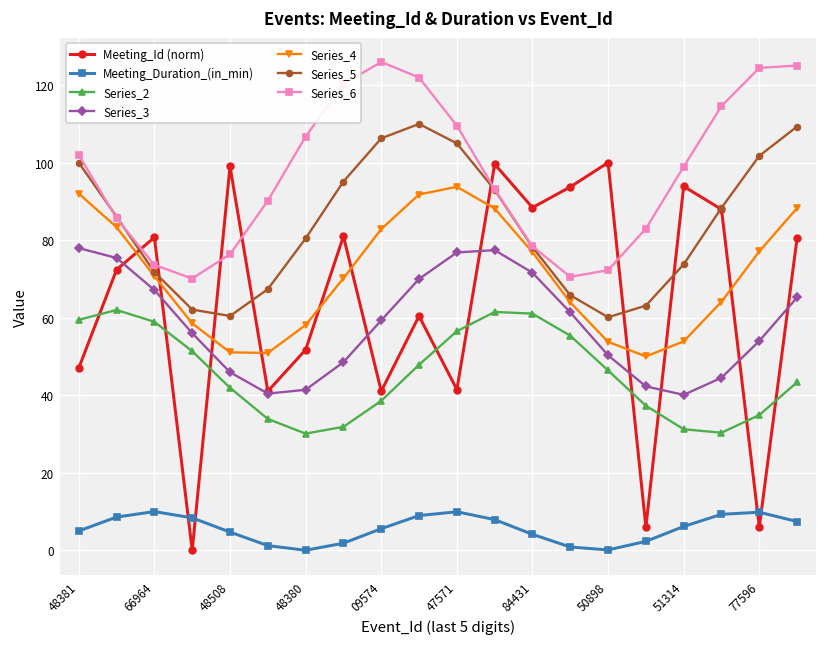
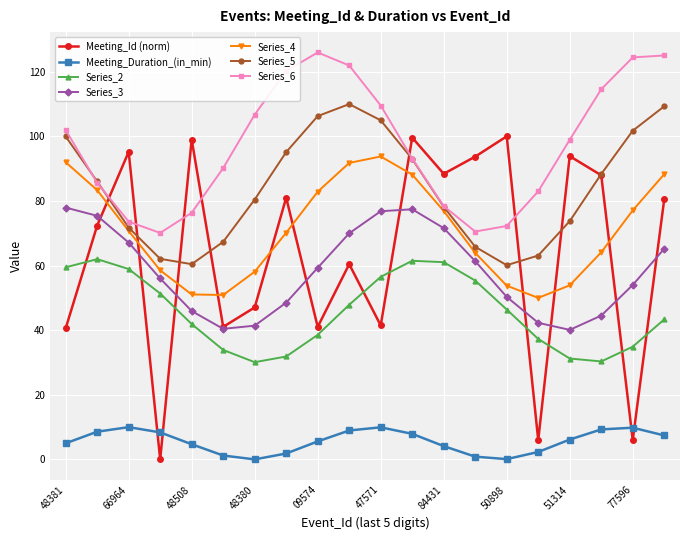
  {
    "Meeting_Id (norm)": {
-     "48381": 47,
-     "66964": 81,
+     "48381": 41,
+     "66964": 95,
      "48508": 99,
-     "48380": 52,
+     "48380": 47,
      "09574": 41,
      "47571": 41,
      "84431": 88,
      "50898": 100,
      "51314": 94,
      "77596": 6
    },
    "Meeting_Duration_(in_min)": {
      "48381": 5,
      "66964": 10,
      "48508": 5,
      "48380": 0,
      "09574": 6,
      "47571": 10,
      "84431": 4,
      "50898": 0,
      "51314": 6,
      "77596": 10
    },
    "Series_2": {
      "48381": 59,
      "66964": 59,
      "48508": 42,
      "48380": 30,
      "09574": 39,
      "47571": 57,
      "84431": 61,
      "50898": 46,
      "51314": 31,
      "77596": 35
    },
    "Series_3": {
      "48381": 78,
      "66964": 67,
      "48508": 46,
      "48380": 41,
      "09574": 59,
      "47571": 77,
      "84431": 72,
      "50898": 50,
      "51314": 40,
      "77596": 54
    },
    "Series_4": {
      "48381": 92,
      "66964": 71,
      "48508": 51,
      "48380": 58,
      "09574": 83,
      "47571": 94,
      "84431": 77,
      "50898": 54,
      "51314": 54,
      "77596": 77
    },
    "Series_5": {
      "48381": 100,
      "66964": 72,
      "48508": 60,
      "48380": 80,
      "09574": 106,
      "47571": 105,
      "50898": 60,
      "51314": 74,
      "77596": 102
    },
    "Series_6": {
      "48381": 102,
      "66964": 74,
      "48508": 76,
      "48380": 107,
      "09574": 126,
      "47571": 110,
      "50898": 72,
      "51314": 99,
      "77596": 124
    }
  }
